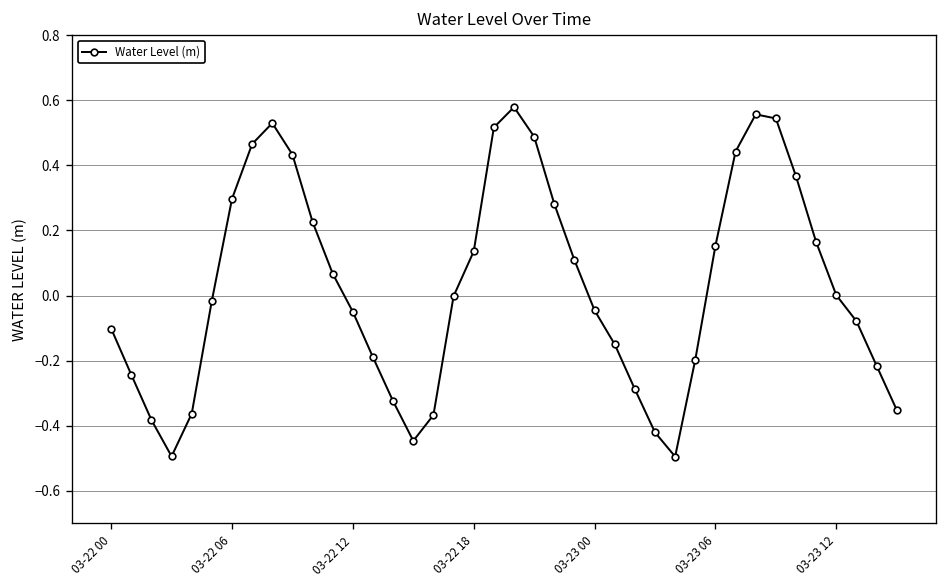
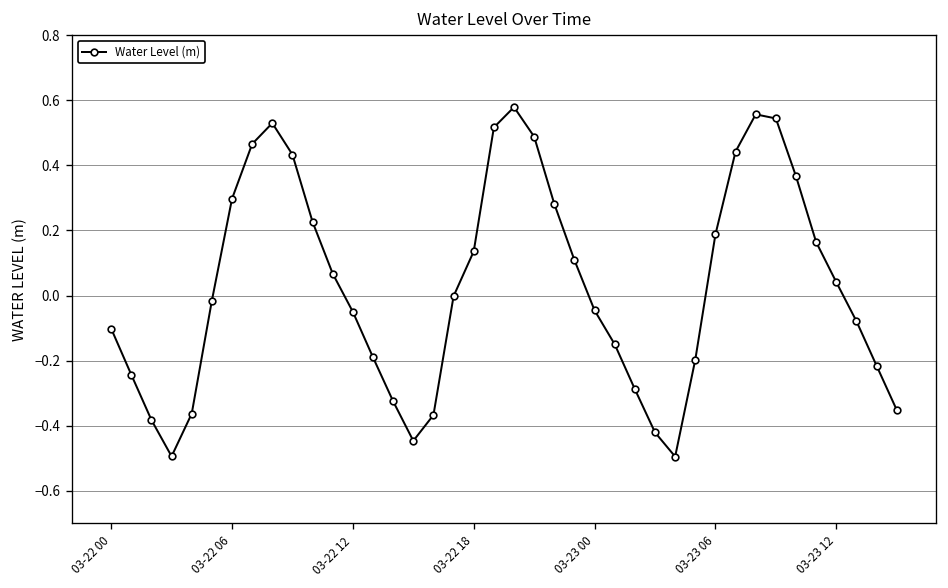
  {
    "03-22 00": -0.10,
    "03-22 06": 0.30,
    "03-22 12": -0.05,
    "03-22 18": 0.14,
    "03-23 00": -0.05,
-   "03-23 06": 0.15,
-   "03-23 12": 0.00
+   "03-23 06": 0.19,
+   "03-23 12": 0.04
  }
